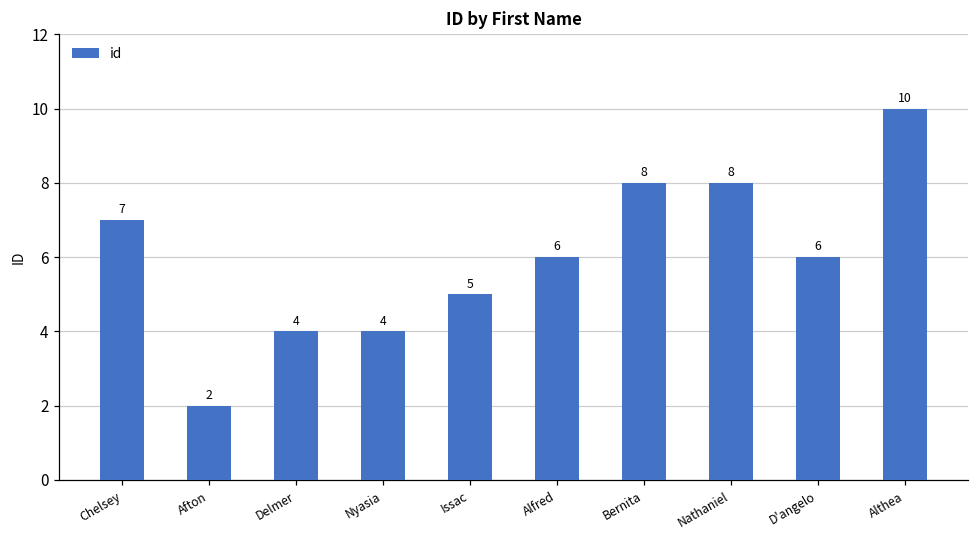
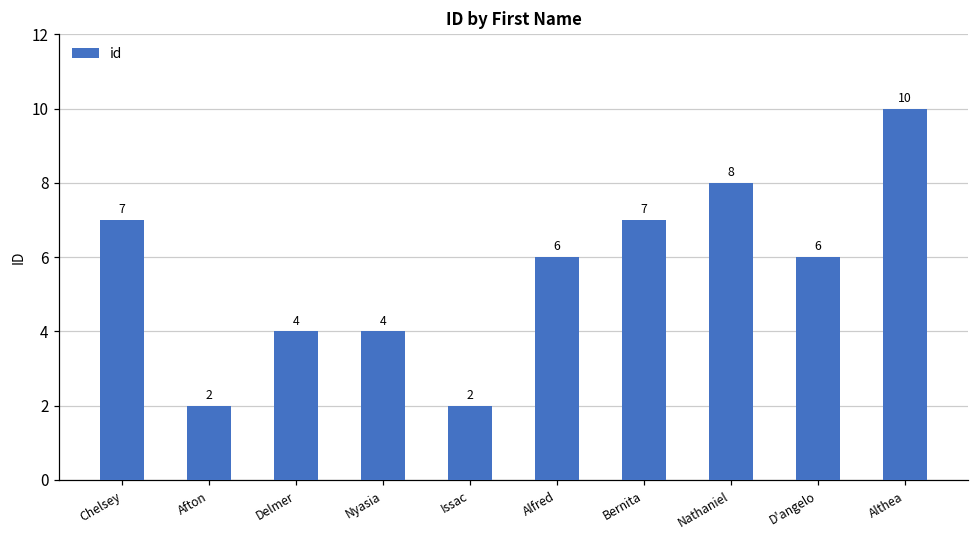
  {
    "Chelsey": 7,
    "Afton": 2,
    "Delmer": 4,
    "Nyasia": 4,
-   "Issac": 5,
+   "Issac": 2,
    "Alfred": 6,
-   "Bernita": 8,
+   "Bernita": 7,
    "Nathaniel": 8,
    "D'angelo": 6,
    "Althea": 10
  }
